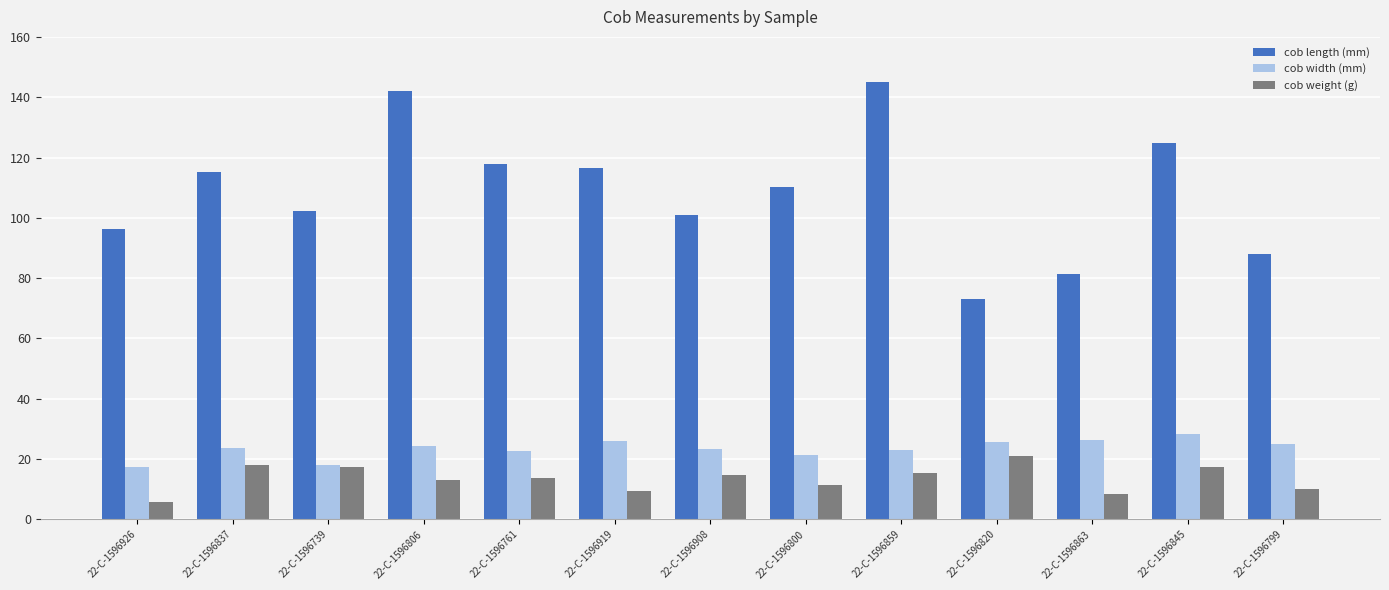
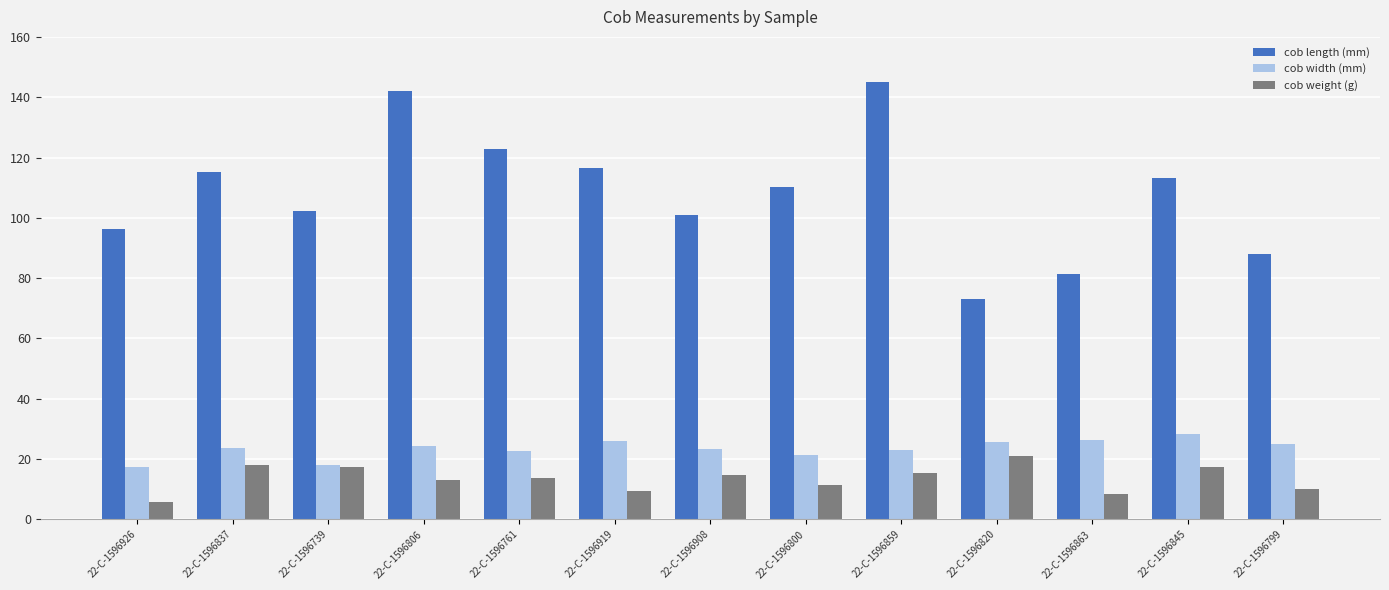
  {
    "cob length (mm)": {
      "22-C-1596926": 96,
      "22-C-1596837": 115,
      "22-C-1596739": 102,
      "22-C-1596806": 142,
-     "22-C-1596761": 118,
+     "22-C-1596761": 123,
      "22-C-1596919": 116,
      "22-C-1596908": 101,
      "22-C-1596800": 110,
      "22-C-1596859": 145,
      "22-C-1596820": 73,
      "22-C-1596863": 81,
-     "22-C-1596845": 125,
+     "22-C-1596845": 113,
      "22-C-1596799": 88
    },
    "cob width (mm)": {
      "22-C-1596926": 17,
      "22-C-1596837": 24,
      "22-C-1596739": 18,
      "22-C-1596806": 24,
      "22-C-1596761": 23,
      "22-C-1596919": 26,
      "22-C-1596908": 23,
      "22-C-1596800": 21,
      "22-C-1596859": 23,
      "22-C-1596820": 26,
      "22-C-1596863": 26,
      "22-C-1596845": 28,
      "22-C-1596799": 25
    },
    "cob weight (g)": {
      "22-C-1596926": 6,
      "22-C-1596837": 18,
      "22-C-1596739": 17,
      "22-C-1596806": 13,
      "22-C-1596761": 14,
      "22-C-1596919": 9,
      "22-C-1596908": 15,
      "22-C-1596800": 11,
      "22-C-1596859": 16,
      "22-C-1596820": 21,
      "22-C-1596863": 8,
      "22-C-1596845": 17,
      "22-C-1596799": 10
    }
  }
